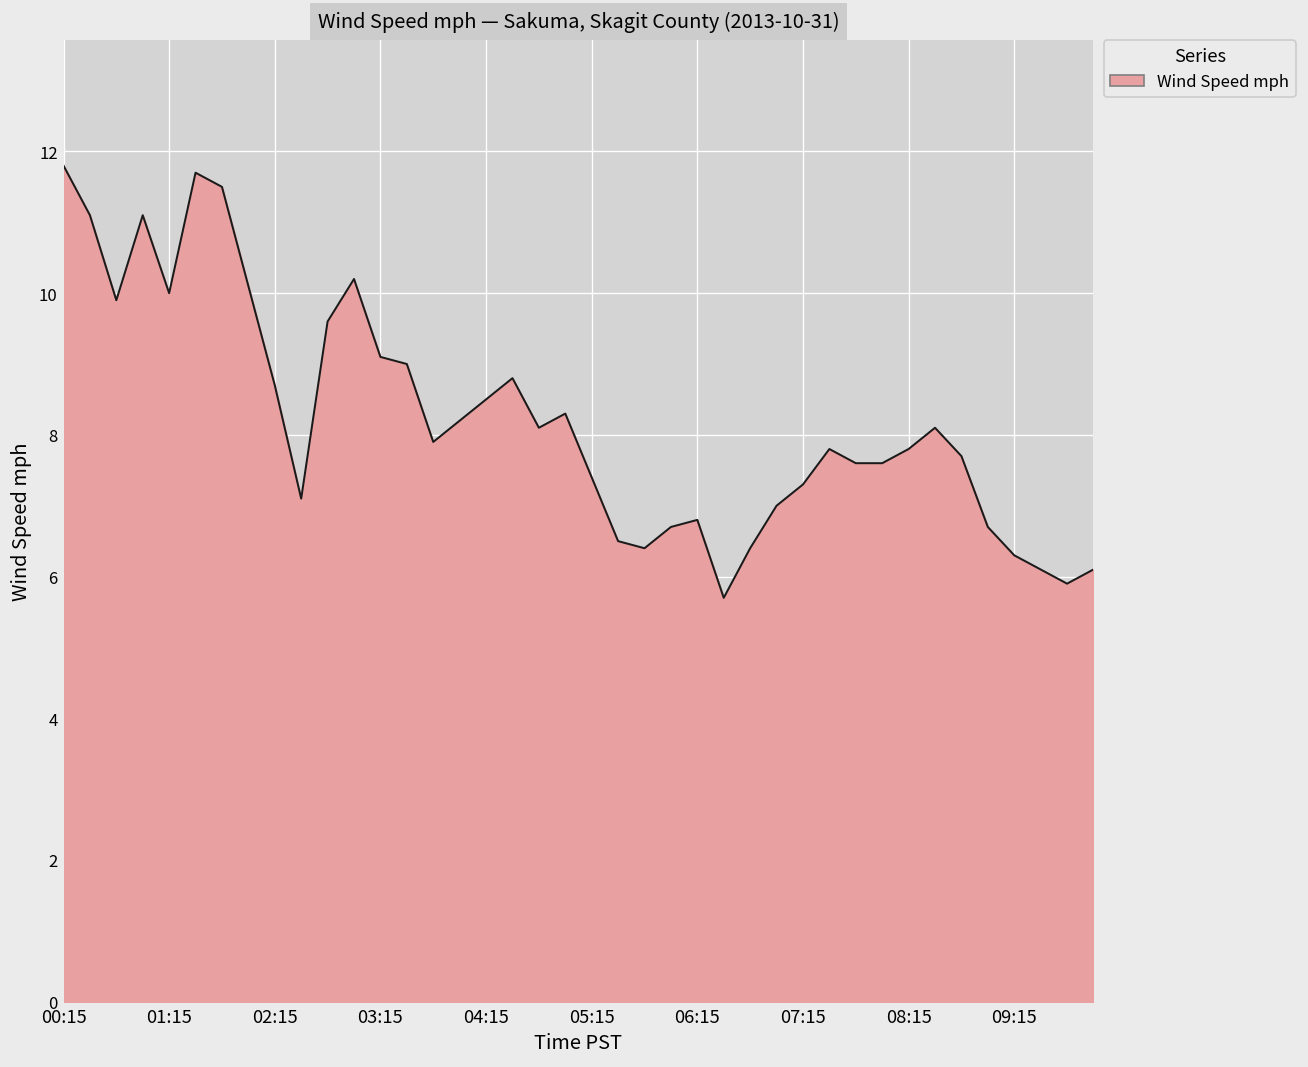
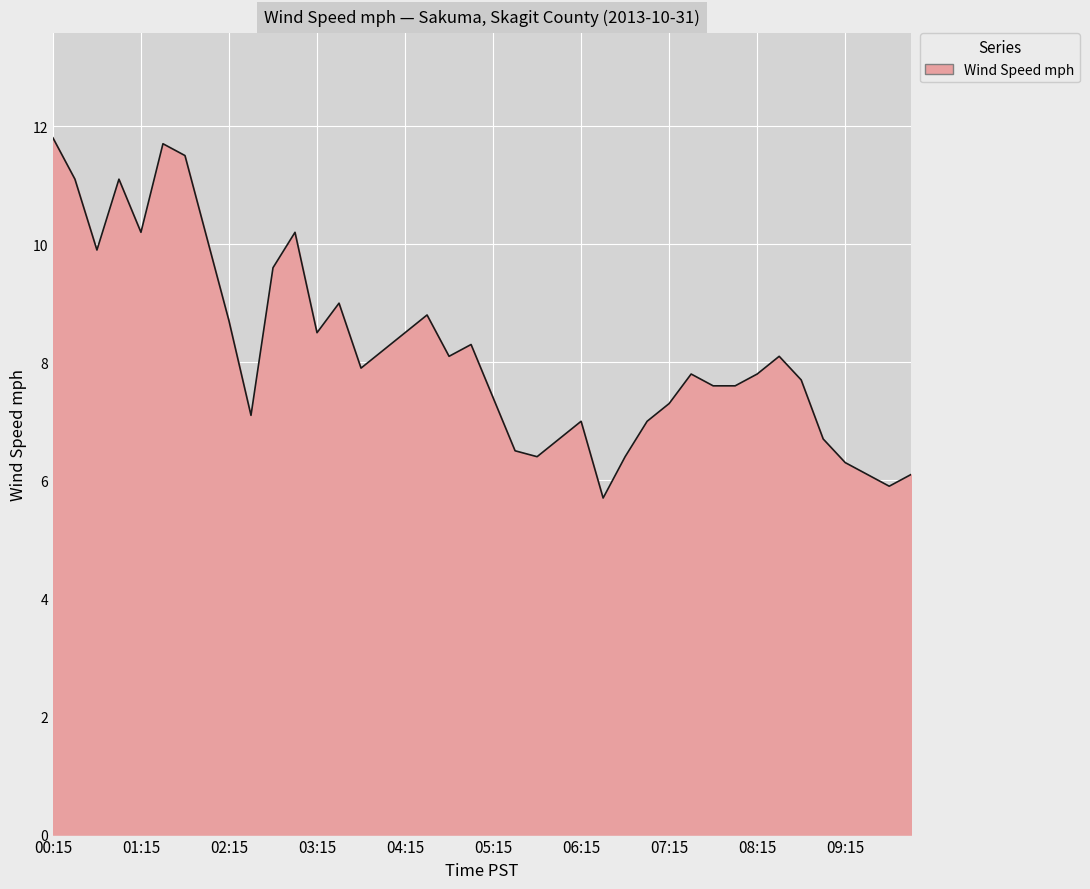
  {
    "00:15": 11.8,
-   "01:15": 10.0,
+   "01:15": 10.2,
    "02:15": 8.7,
-   "03:15": 9.1,
+   "03:15": 8.5,
    "04:15": 8.5,
    "05:15": 7.4,
-   "06:15": 6.8,
+   "06:15": 7.0,
    "07:15": 7.3,
    "08:15": 7.8,
    "09:15": 6.3
  }
